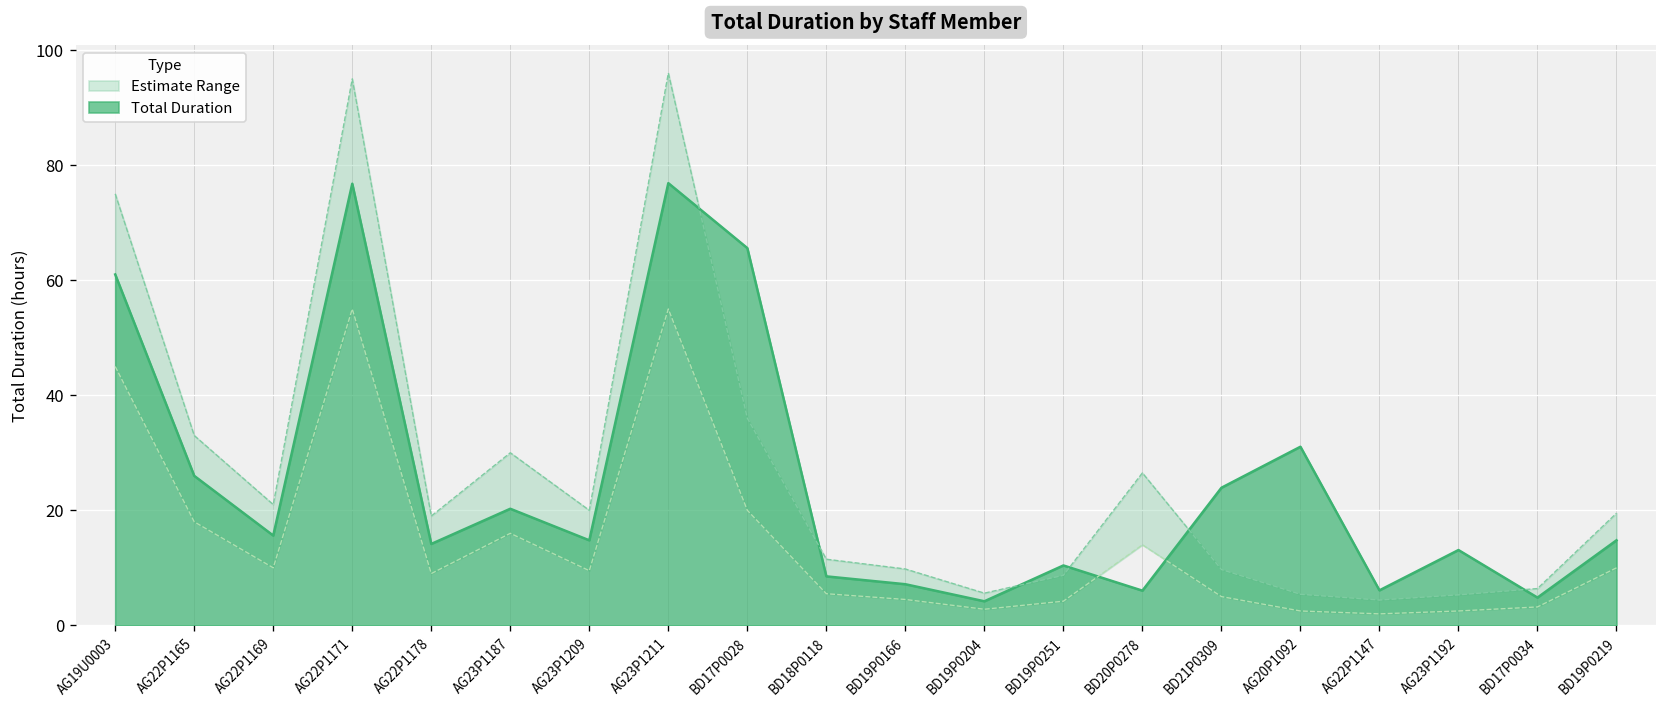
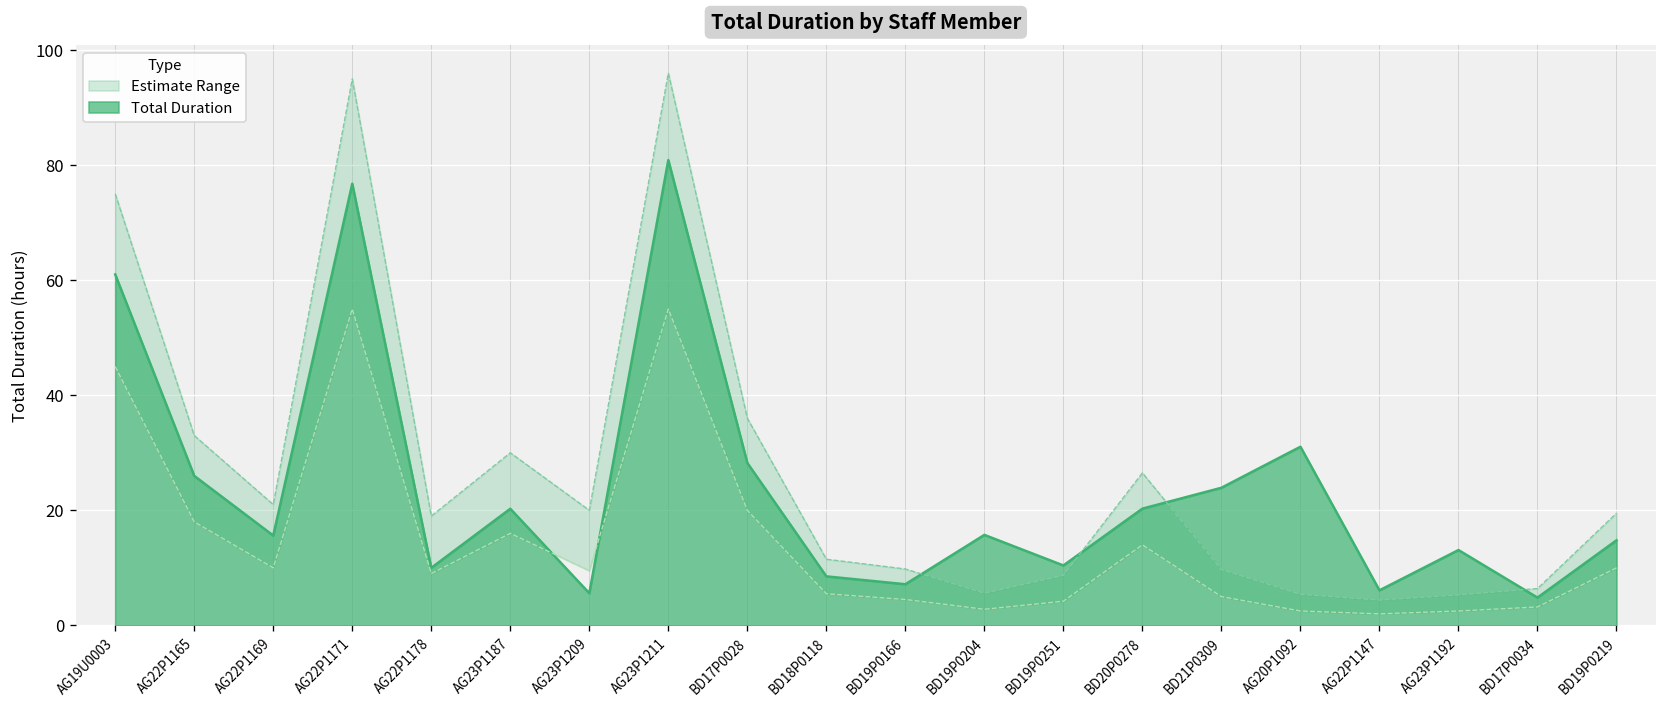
  {
    "Total Duration": {
      "AG19U0003": 61,
      "AG22P1165": 26,
      "AG22P1169": 16,
      "AG22P1171": 77,
-     "AG22P1178": 14,
+     "AG22P1178": 10,
      "AG23P1187": 20,
-     "AG23P1209": 15,
-     "AG23P1211": 77,
-     "BD17P0028": 66,
+     "AG23P1209": 6,
+     "AG23P1211": 81,
+     "BD17P0028": 28,
      "BD18P0118": 9,
      "BD19P0166": 7,
-     "BD19P0204": 4,
+     "BD19P0204": 16,
      "BD19P0251": 10,
-     "BD20P0278": 6,
+     "BD20P0278": 20,
      "BD21P0309": 24,
      "AG20P1092": 31,
      "AG22P1147": 6,
      "AG23P1192": 13,
      "BD17P0034": 5,
      "BD19P0219": 15
    }
  }
